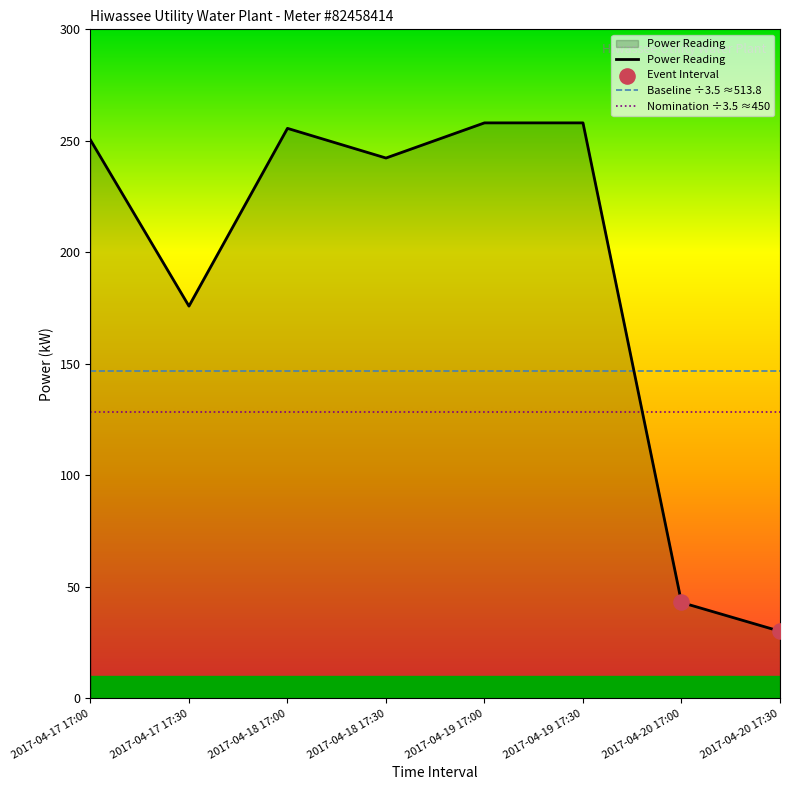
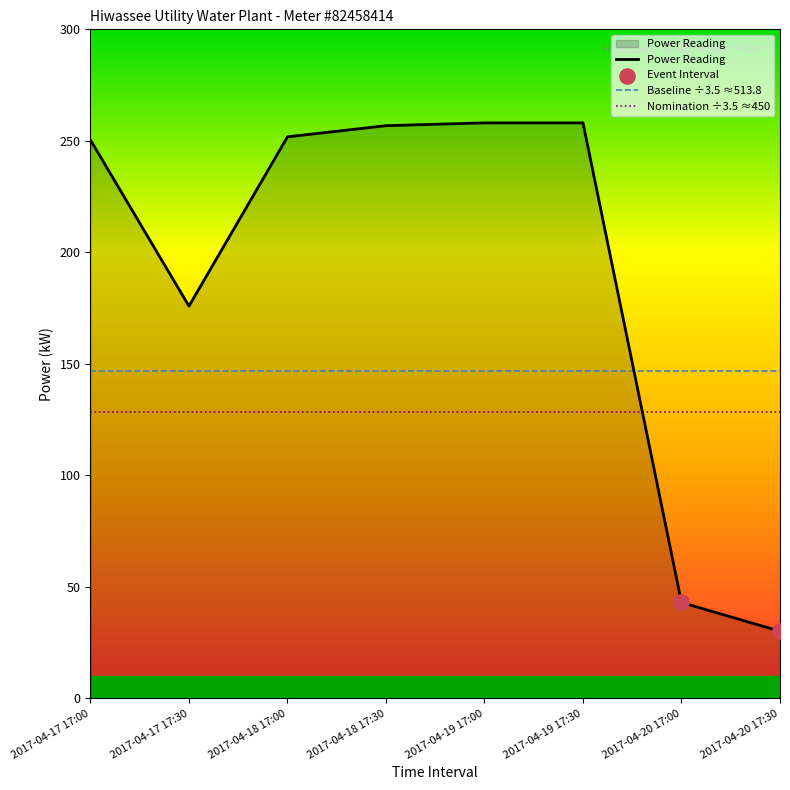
  {
    "Power Reading": {
      "2017-04-17 17:00": 250,
      "2017-04-17 17:30": 176,
-     "2017-04-18 17:00": 256,
-     "2017-04-18 17:30": 242,
+     "2017-04-18 17:00": 252,
+     "2017-04-18 17:30": 257,
      "2017-04-19 17:00": 258,
      "2017-04-19 17:30": 258
    }
  }
